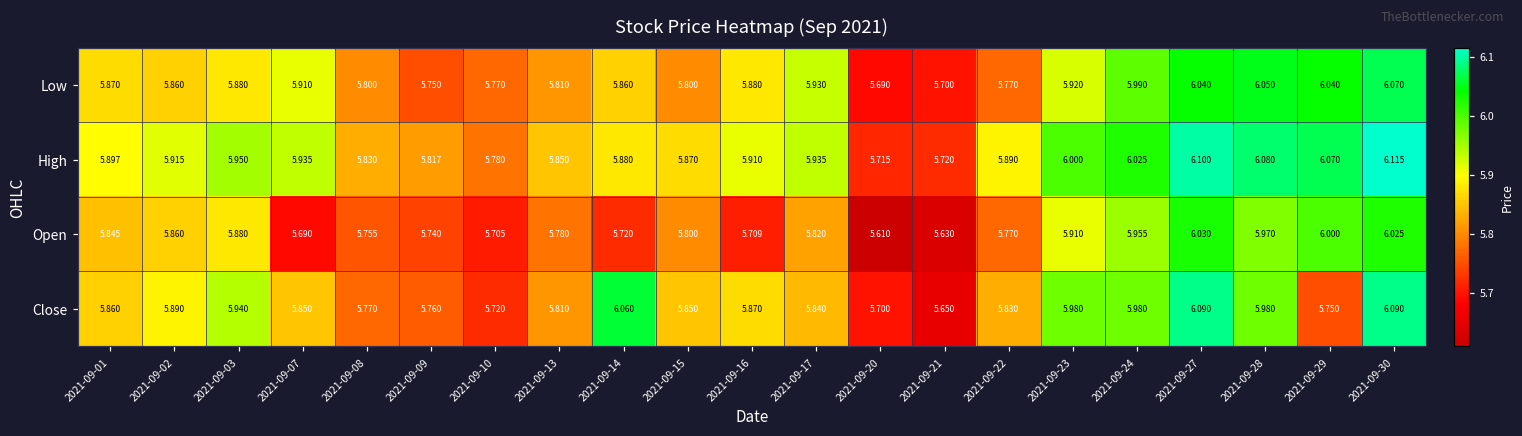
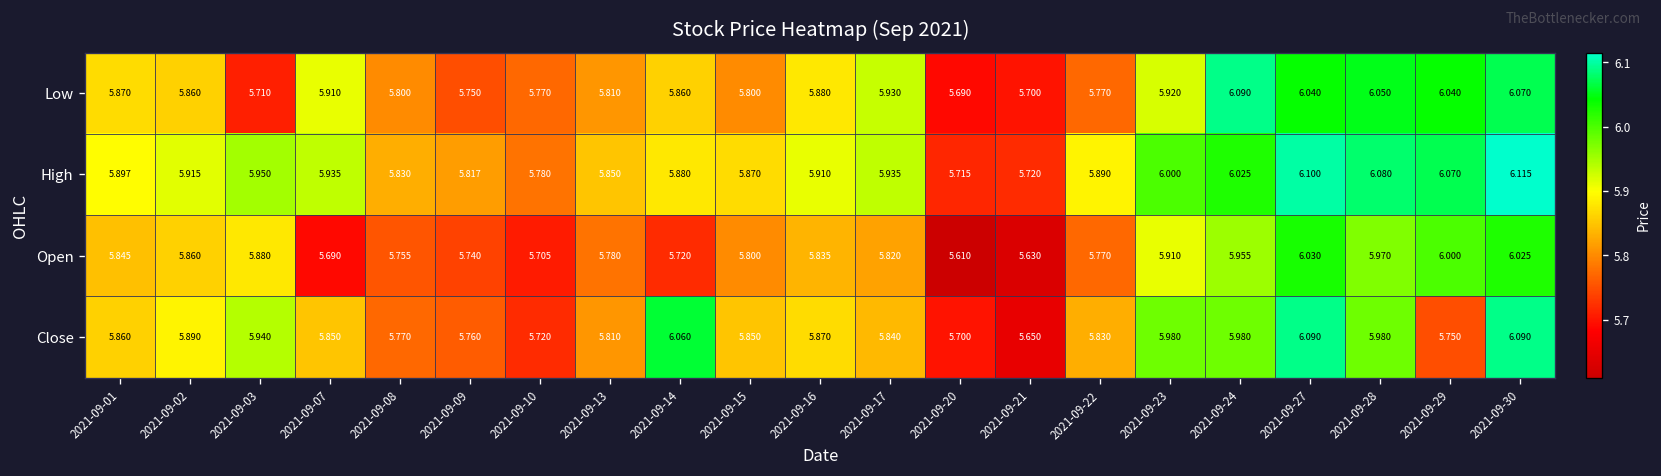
  {
    "Low": {
      "2021-09-01": 5.870,
      "2021-09-02": 5.860,
-     "2021-09-03": 5.880,
+     "2021-09-03": 5.710,
      "2021-09-07": 5.910,
      "2021-09-08": 5.800,
      "2021-09-09": 5.750,
      "2021-09-10": 5.770,
      "2021-09-13": 5.810,
      "2021-09-14": 5.860,
      "2021-09-15": 5.800,
      "2021-09-16": 5.880,
      "2021-09-17": 5.930,
      "2021-09-20": 5.690,
      "2021-09-21": 5.700,
      "2021-09-22": 5.770,
      "2021-09-23": 5.920,
-     "2021-09-24": 5.990,
+     "2021-09-24": 6.090,
      "2021-09-27": 6.040,
      "2021-09-28": 6.050,
      "2021-09-29": 6.040,
      "2021-09-30": 6.070
    },
    "High": {
      "2021-09-01": 5.897,
      "2021-09-02": 5.915,
      "2021-09-03": 5.950,
      "2021-09-07": 5.935,
      "2021-09-08": 5.830,
      "2021-09-09": 5.817,
      "2021-09-10": 5.780,
      "2021-09-13": 5.850,
      "2021-09-14": 5.880,
      "2021-09-15": 5.870,
      "2021-09-16": 5.910,
      "2021-09-17": 5.935,
      "2021-09-20": 5.715,
      "2021-09-21": 5.720,
      "2021-09-22": 5.890,
      "2021-09-23": 6.000,
      "2021-09-24": 6.025,
      "2021-09-27": 6.100,
      "2021-09-28": 6.080,
      "2021-09-29": 6.070,
      "2021-09-30": 6.115
    },
    "Open": {
      "2021-09-01": 5.845,
      "2021-09-02": 5.860,
      "2021-09-03": 5.880,
      "2021-09-07": 5.690,
      "2021-09-08": 5.755,
      "2021-09-09": 5.740,
      "2021-09-10": 5.705,
      "2021-09-13": 5.780,
      "2021-09-14": 5.720,
      "2021-09-15": 5.800,
-     "2021-09-16": 5.709,
+     "2021-09-16": 5.835,
      "2021-09-17": 5.820,
      "2021-09-20": 5.610,
      "2021-09-21": 5.630,
      "2021-09-22": 5.770,
      "2021-09-23": 5.910,
      "2021-09-24": 5.955,
      "2021-09-27": 6.030,
      "2021-09-28": 5.970,
      "2021-09-29": 6.000,
      "2021-09-30": 6.025
    },
    "Close": {
      "2021-09-01": 5.860,
      "2021-09-02": 5.890,
      "2021-09-03": 5.940,
      "2021-09-07": 5.850,
      "2021-09-08": 5.770,
      "2021-09-09": 5.760,
      "2021-09-10": 5.720,
      "2021-09-13": 5.810,
      "2021-09-14": 6.060,
      "2021-09-15": 5.850,
      "2021-09-16": 5.870,
      "2021-09-17": 5.840,
      "2021-09-20": 5.700,
      "2021-09-21": 5.650,
      "2021-09-22": 5.830,
      "2021-09-23": 5.980,
      "2021-09-24": 5.980,
      "2021-09-27": 6.090,
      "2021-09-28": 5.980,
      "2021-09-29": 5.750,
      "2021-09-30": 6.090
    }
  }
